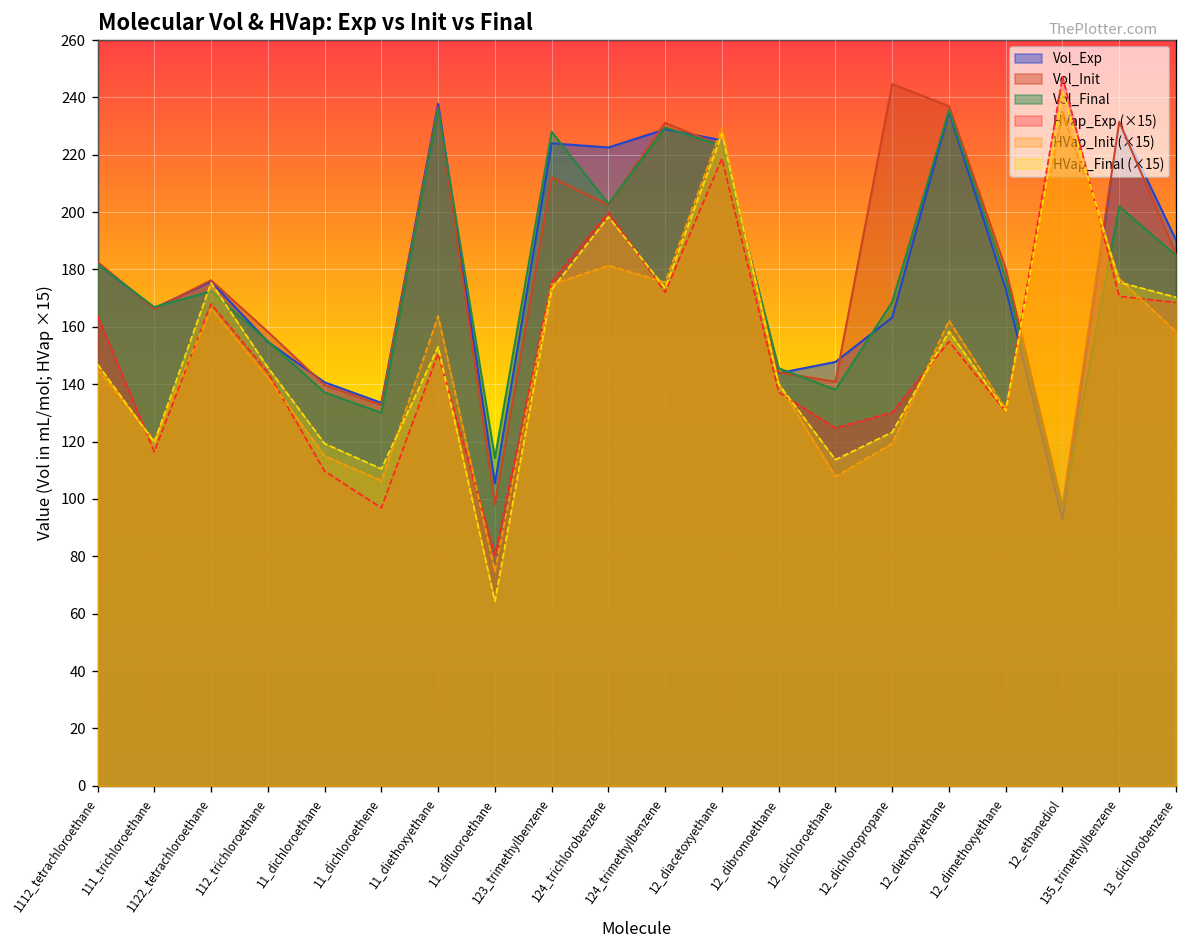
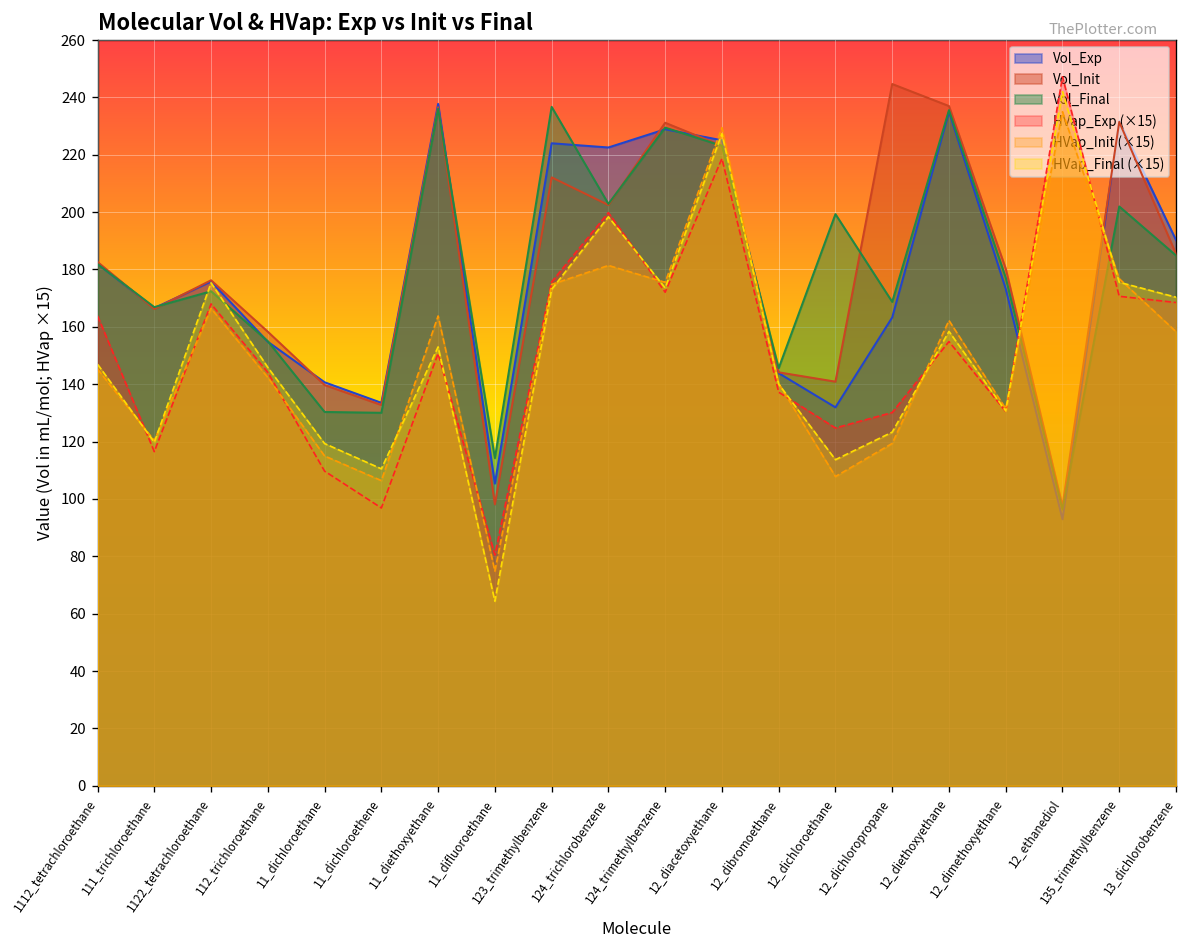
  {
    "Vol_Exp": {
      "11_diethoxyethane": 238,
      "11_difluoroethane": 105,
      "123_trimethylbenzene": 224,
      "124_trichlorobenzene": 223,
      "12_diacetoxyethane": 225,
-     "12_dichloroethane": 148,
+     "12_dichloroethane": 132,
      "12_dichloropropane": 163,
      "12_dimethoxyethane": 173,
      "12_ethanediol": 93,
      "13_dichlorobenzene": 190
    },
    "Vol_Init": {
      "112_trichloroethane": 158,
      "11_difluoroethane": 98,
      "123_trimethylbenzene": 212,
      "124_trimethylbenzene": 231,
      "12_dichloroethane": 141,
      "12_dichloropropane": 245,
      "12_diethoxyethane": 237,
      "12_dimethoxyethane": 180,
      "12_ethanediol": 98
    },
    "Vol_Final": {
      "1122_tetrachloroethane": 172,
-     "11_dichloroethane": 137,
+     "11_dichloroethane": 130,
      "11_dichloroethene": 130,
      "11_difluoroethane": 114,
-     "123_trimethylbenzene": 228,
+     "123_trimethylbenzene": 237,
      "12_dibromoethane": 146,
-     "12_dichloroethane": 138,
+     "12_dichloroethane": 199,
      "12_dichloropropane": 169,
      "12_dimethoxyethane": 177,
      "12_ethanediol": 96,
      "135_trimethylbenzene": 202
    }
  }
